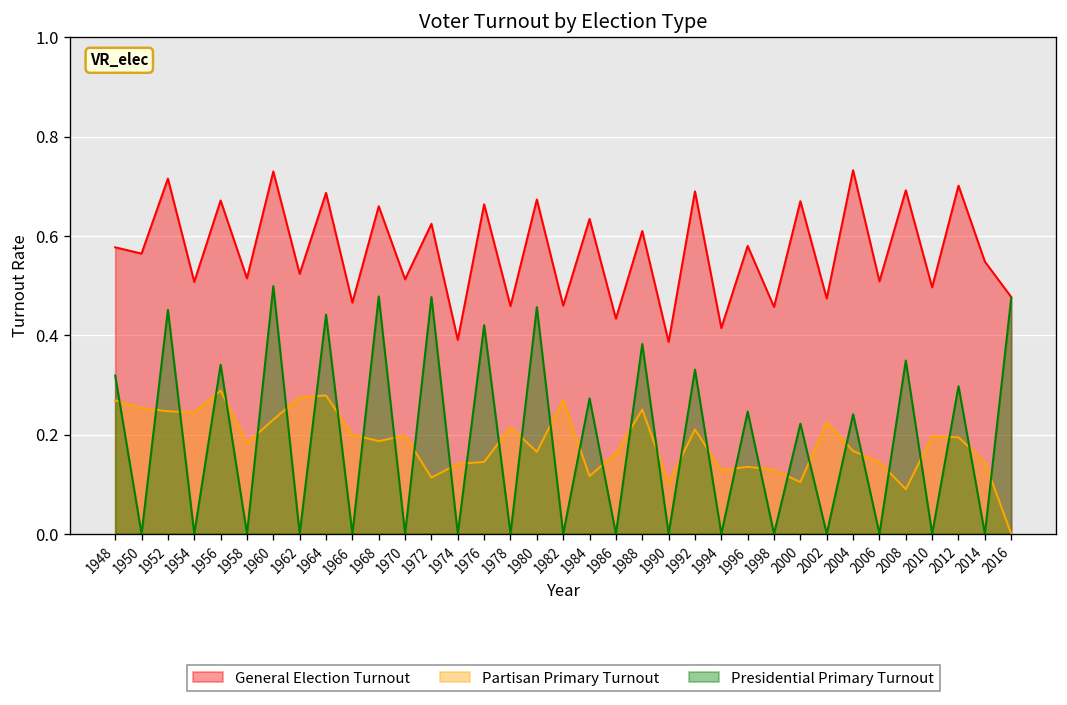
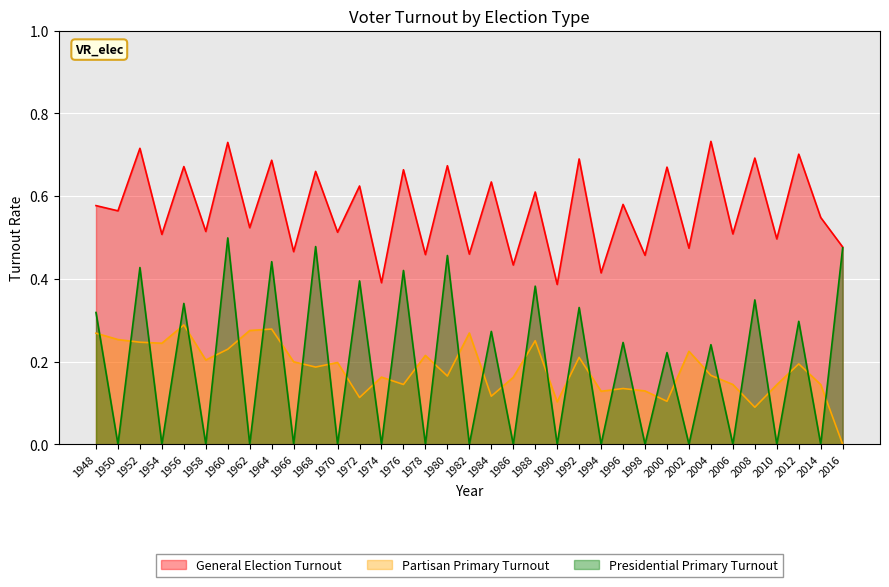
  {
    "General Election Turnout": {
      "1948": 0.58,
      "1950": 0.56,
      "1952": 0.72,
      "1954": 0.51,
      "1956": 0.67,
      "1958": 0.51,
      "1960": 0.73,
      "1962": 0.52,
      "1964": 0.69,
      "1966": 0.47,
      "1968": 0.66,
      "1970": 0.51,
      "1972": 0.62,
      "1974": 0.39,
      "1976": 0.66,
      "1978": 0.46,
      "1980": 0.67,
      "1982": 0.46,
      "1984": 0.63,
      "1986": 0.43,
      "1988": 0.61,
      "1990": 0.39,
      "1992": 0.69,
      "1994": 0.41,
      "1996": 0.58,
      "1998": 0.46,
      "2000": 0.67,
      "2002": 0.47,
      "2004": 0.73,
      "2006": 0.51,
      "2008": 0.69,
      "2010": 0.50,
      "2012": 0.70,
      "2014": 0.55
    },
    "Partisan Primary Turnout": {
      "1948": 0.27,
      "1950": 0.25,
      "1952": 0.25,
      "1954": 0.24,
      "1956": 0.29,
-     "1958": 0.18,
+     "1958": 0.20,
      "1960": 0.23,
      "1962": 0.28,
      "1964": 0.28,
      "1966": 0.20,
      "1968": 0.19,
      "1970": 0.20,
      "1972": 0.11,
-     "1974": 0.14,
+     "1974": 0.16,
      "1976": 0.14,
      "1978": 0.21,
      "1980": 0.17,
      "1982": 0.27,
      "1984": 0.12,
      "1986": 0.16,
      "1988": 0.25,
      "1990": 0.10,
      "1992": 0.21,
      "1994": 0.13,
      "1996": 0.13,
      "1998": 0.13,
      "2000": 0.10,
      "2002": 0.23,
      "2004": 0.17,
      "2006": 0.14,
      "2008": 0.09,
-     "2010": 0.20,
+     "2010": 0.14,
      "2012": 0.19,
      "2014": 0.14,
      "2016": 0.00
    },
    "Presidential Primary Turnout": {
      "1948": 0.32,
      "1950": 0.00,
-     "1952": 0.45,
+     "1952": 0.43,
      "1954": 0.00,
      "1956": 0.34,
      "1958": 0.00,
      "1960": 0.50,
      "1962": 0.00,
      "1964": 0.44,
      "1966": 0.00,
      "1968": 0.48,
      "1970": 0.00,
-     "1972": 0.48,
+     "1972": 0.40,
      "1974": 0.00,
      "1976": 0.42,
      "1978": 0.00,
      "1980": 0.46,
      "1982": 0.00,
      "1984": 0.27,
      "1986": 0.00,
      "1988": 0.38,
      "1990": 0.00,
      "1992": 0.33,
      "1994": 0.00,
      "1996": 0.25,
      "1998": 0.00,
      "2000": 0.22,
      "2002": 0.00,
      "2004": 0.24,
      "2006": 0.00,
      "2008": 0.35,
      "2010": 0.00,
      "2012": 0.30,
      "2014": 0.00
    }
  }
